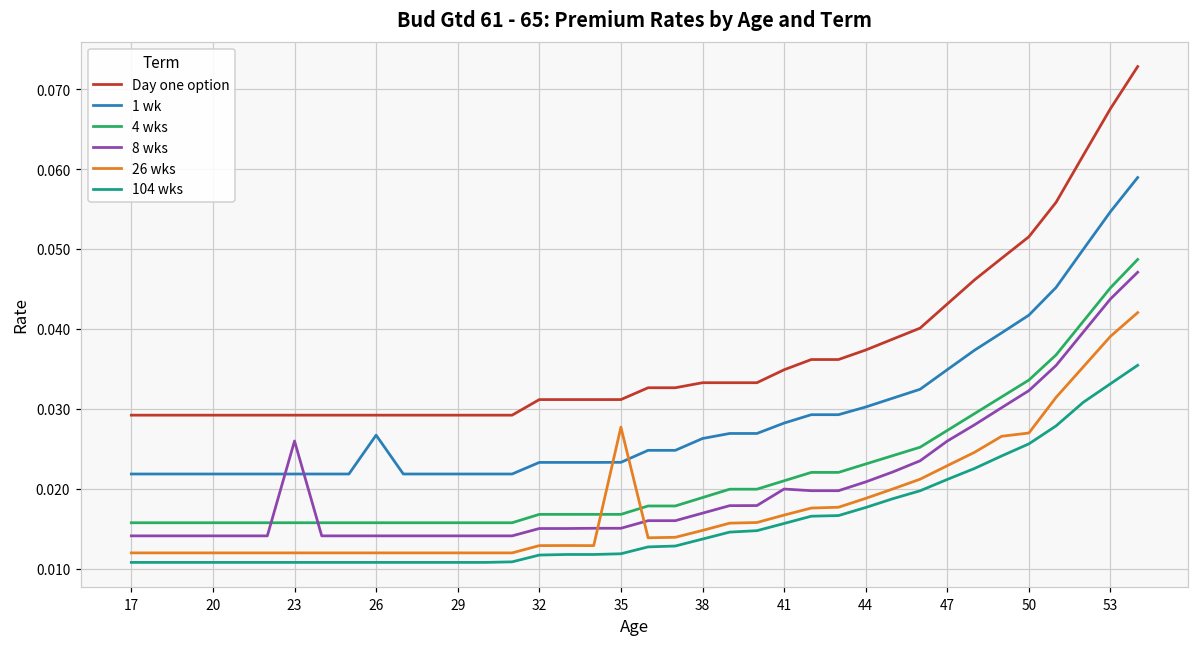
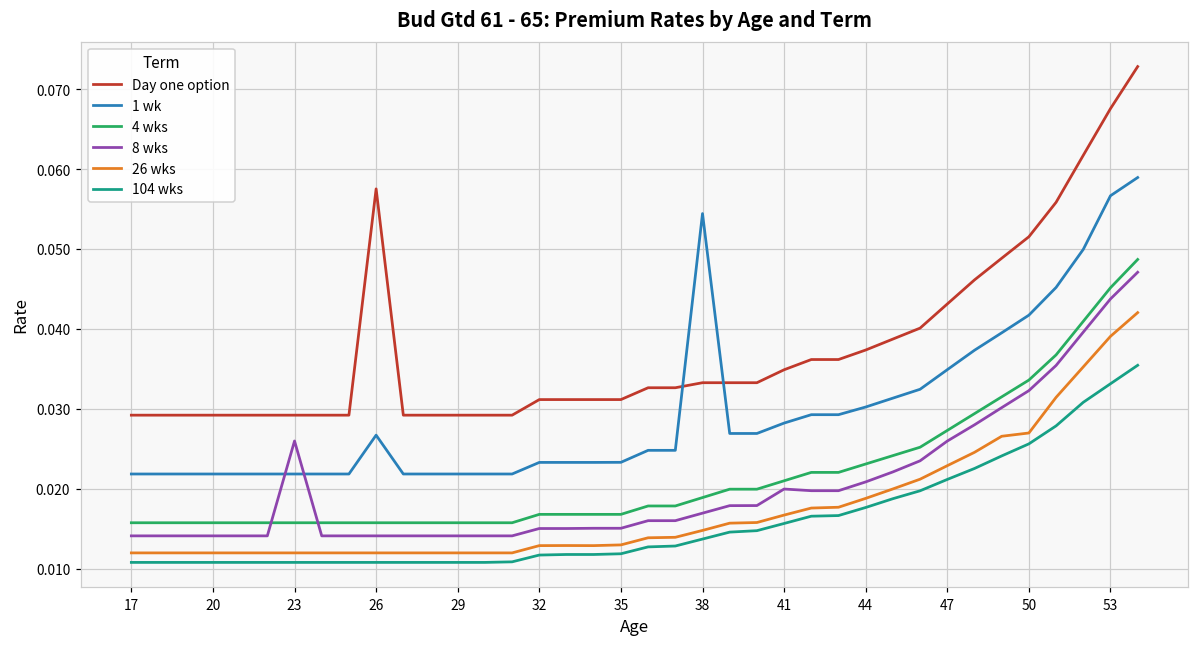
  {
    "Day one option": {
      "17": 0.029,
      "20": 0.029,
      "23": 0.029,
-     "26": 0.029,
+     "26": 0.058,
      "29": 0.029,
      "32": 0.031,
      "35": 0.031,
      "38": 0.033,
      "41": 0.035,
      "44": 0.037,
      "47": 0.043,
      "50": 0.052,
      "53": 0.068
    },
    "1 wk": {
      "17": 0.022,
      "20": 0.022,
      "23": 0.022,
      "26": 0.027,
      "29": 0.022,
      "32": 0.023,
      "35": 0.023,
-     "38": 0.026,
+     "38": 0.054,
      "41": 0.028,
      "44": 0.030,
      "47": 0.035,
      "50": 0.042,
-     "53": 0.055
+     "53": 0.057
    },
    "8 wks": {
      "17": 0.014,
      "20": 0.014,
      "23": 0.026,
      "26": 0.014,
      "29": 0.014,
      "32": 0.015,
      "35": 0.015,
      "38": 0.017,
      "41": 0.020,
      "44": 0.021,
      "47": 0.026,
      "50": 0.032,
      "53": 0.044
    },
    "26 wks": {
      "17": 0.012,
      "20": 0.012,
      "23": 0.012,
      "26": 0.012,
      "29": 0.012,
      "32": 0.013,
-     "35": 0.028,
+     "35": 0.013,
      "38": 0.015,
      "41": 0.017,
      "44": 0.019,
      "47": 0.023,
      "50": 0.027,
      "53": 0.039
    }
  }
